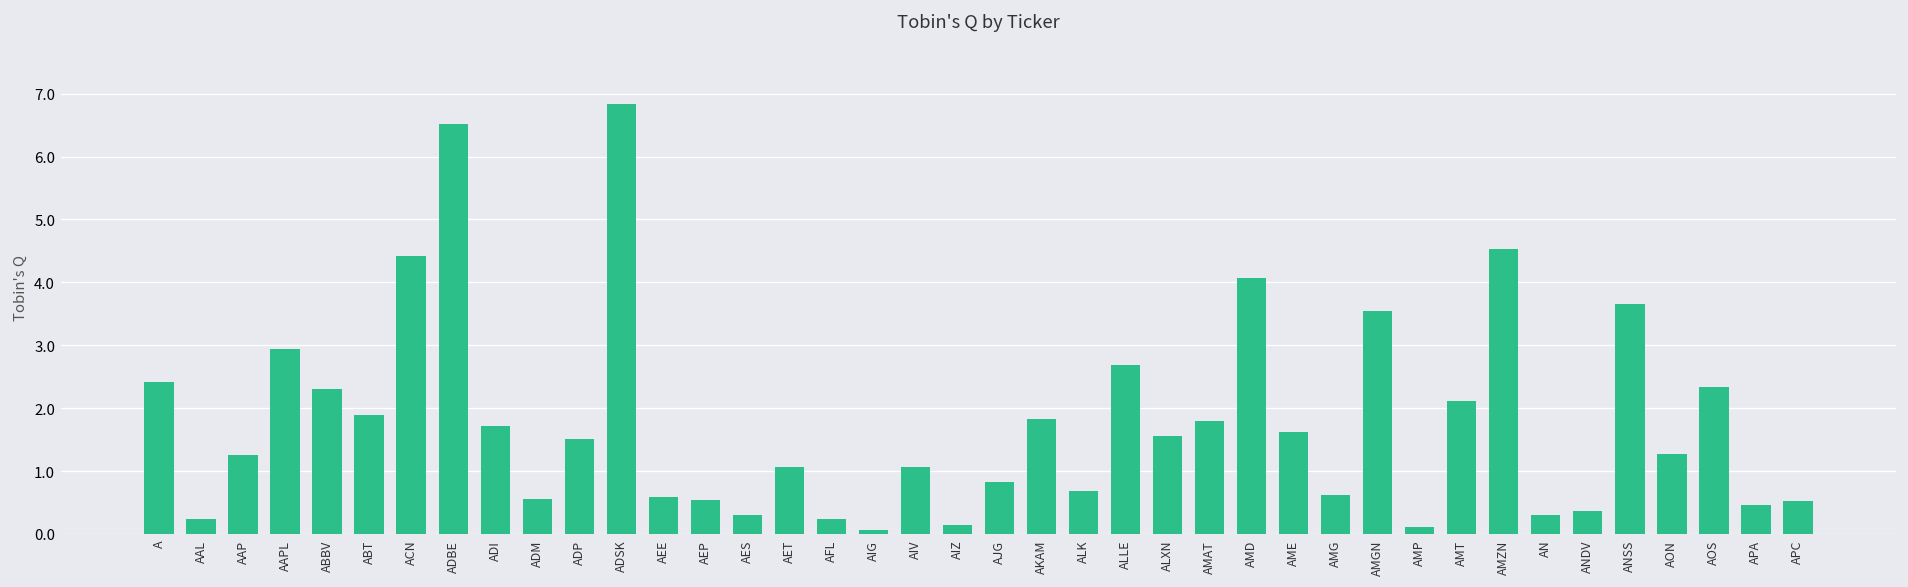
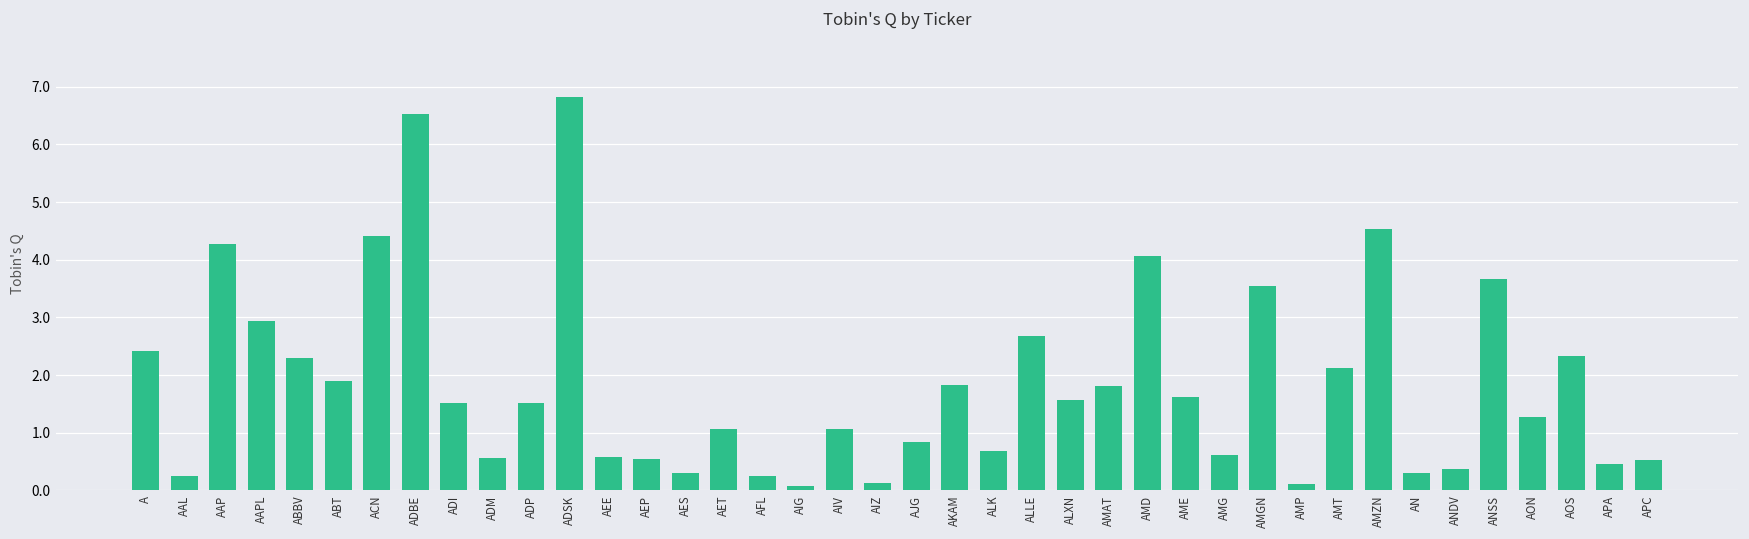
  {
    "A": 2.4,
    "AAL": 0.2,
-   "AAP": 1.3,
+   "AAP": 4.3,
    "AAPL": 2.9,
    "ABBV": 2.3,
    "ABT": 1.9,
    "ACN": 4.4,
    "ADBE": 6.5,
-   "ADI": 1.7,
+   "ADI": 1.5,
    "ADM": 0.6,
    "ADP": 1.5,
    "ADSK": 6.8,
    "AEE": 0.6,
    "AEP": 0.5,
    "AES": 0.3,
    "AET": 1.1,
    "AFL": 0.2,
    "AIG": 0.1,
    "AIV": 1.1,
    "AIZ": 0.1,
    "AJG": 0.8,
    "AKAM": 1.8,
    "ALK": 0.7,
    "ALLE": 2.7,
    "ALXN": 1.6,
    "AMAT": 1.8,
    "AMD": 4.1,
    "AME": 1.6,
    "AMG": 0.6,
    "AMGN": 3.5,
    "AMP": 0.1,
    "AMT": 2.1,
    "AMZN": 4.5,
    "AN": 0.3,
    "ANDV": 0.4,
    "ANSS": 3.7,
    "AON": 1.3,
    "AOS": 2.3,
    "APA": 0.5,
    "APC": 0.5
  }
